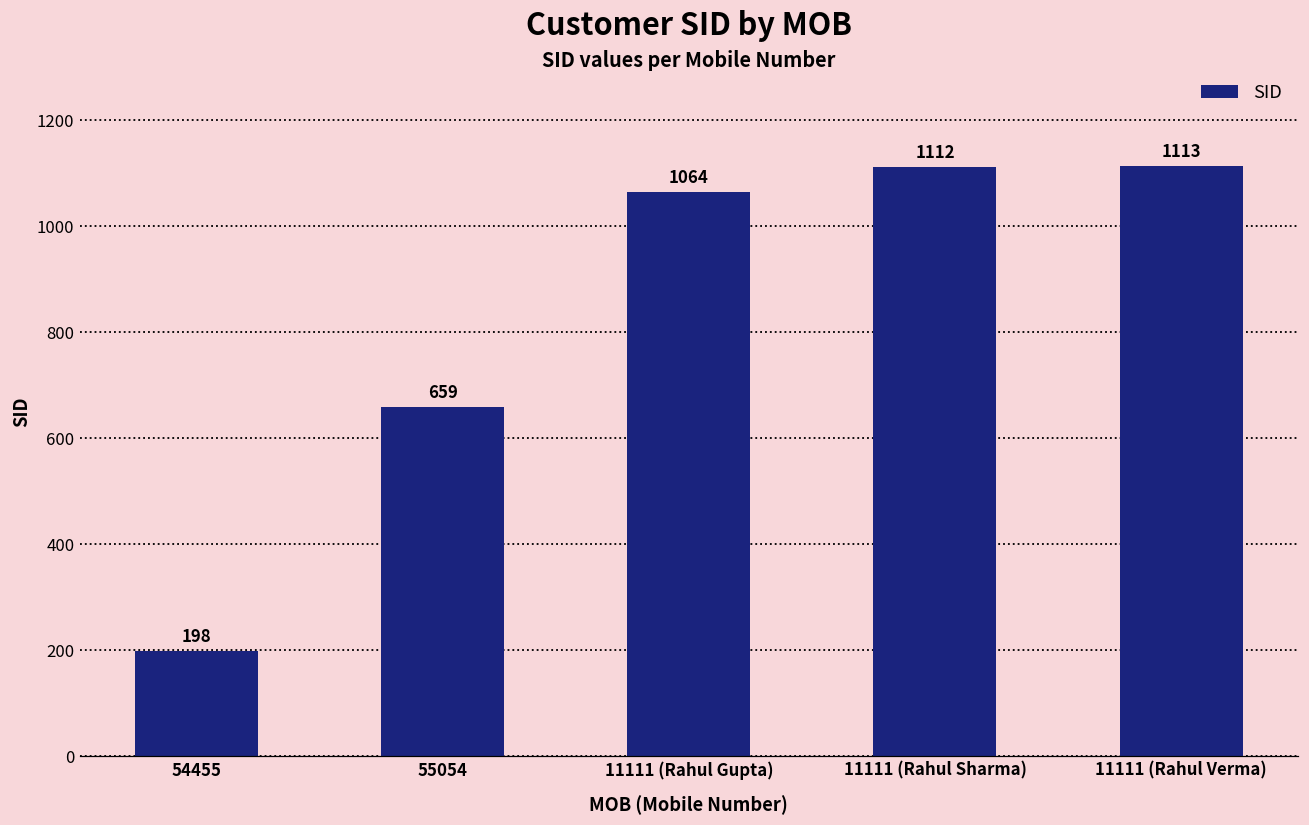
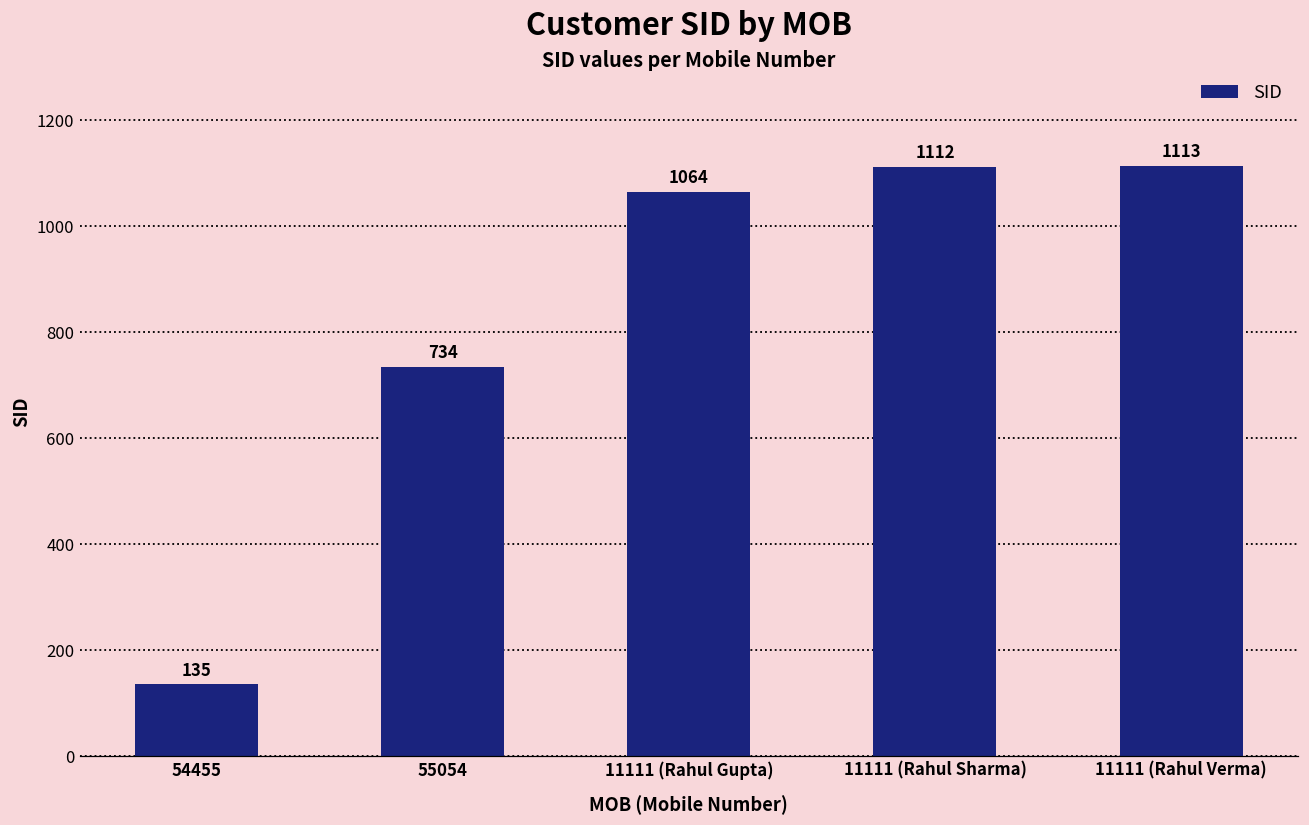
  {
-   "54455": 198,
-   "55054": 659,
+   "54455": 135,
+   "55054": 734,
    "11111 (Rahul Gupta)": 1064,
    "11111 (Rahul Sharma)": 1112,
    "11111 (Rahul Verma)": 1113
  }
